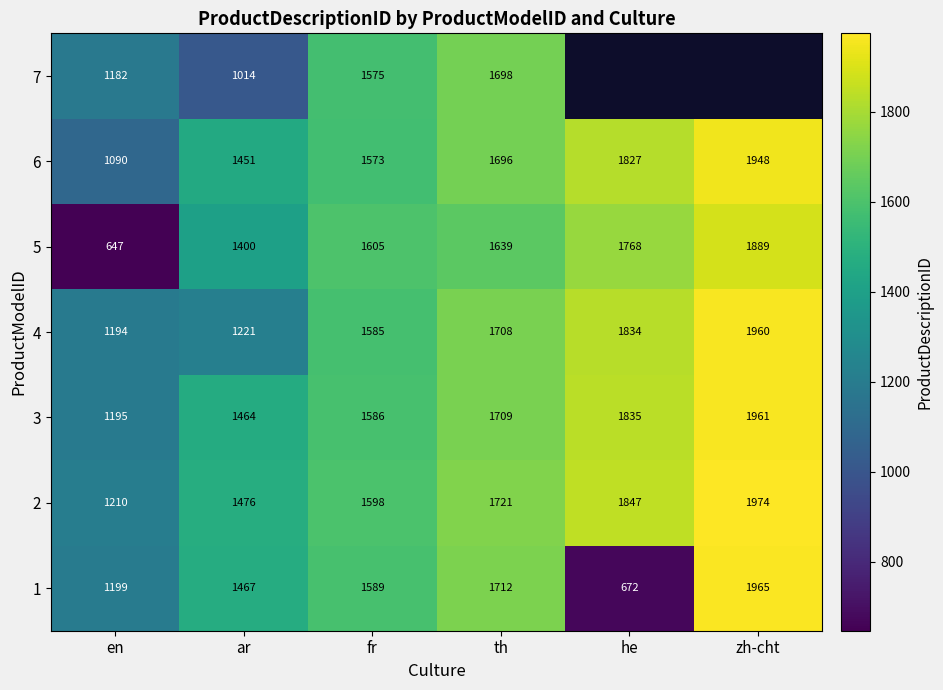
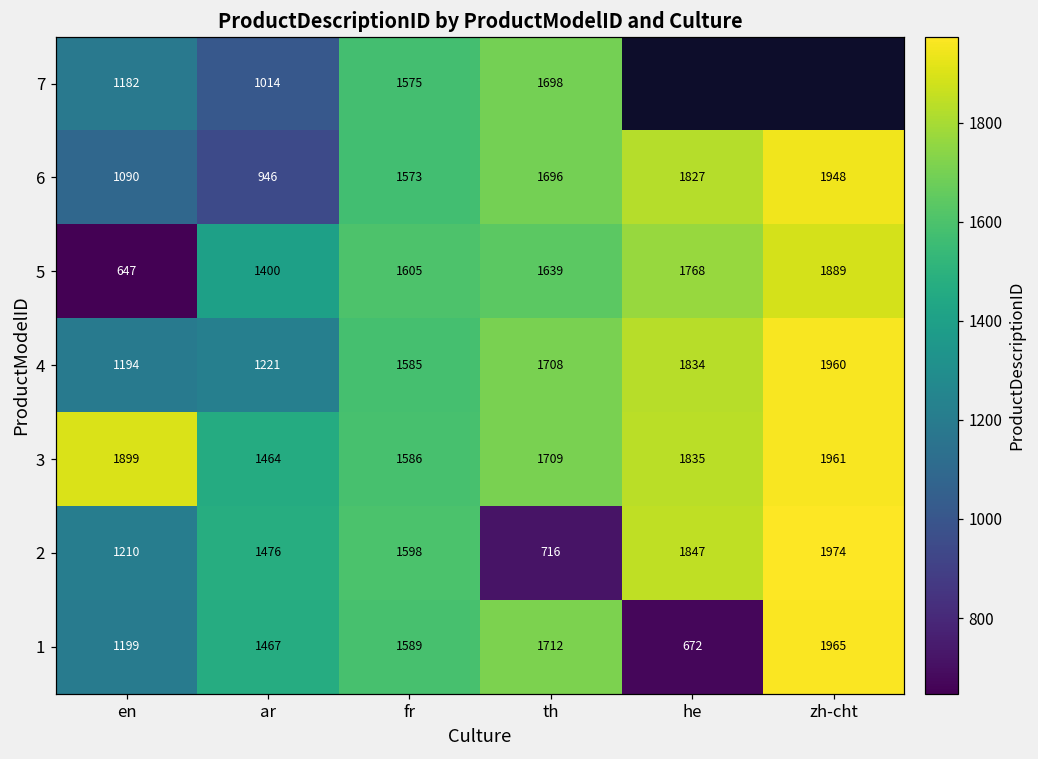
  {
    "7": {
      "en": 1182,
      "ar": 1014,
      "fr": 1575,
      "th": 1698
    },
    "6": {
      "en": 1090,
-     "ar": 1451,
+     "ar": 946,
      "fr": 1573,
      "th": 1696,
      "he": 1827,
      "zh-cht": 1948
    },
    "5": {
      "en": 647,
      "ar": 1400,
      "fr": 1605,
      "th": 1639,
      "he": 1768,
      "zh-cht": 1889
    },
    "4": {
      "en": 1194,
      "ar": 1221,
      "fr": 1585,
      "th": 1708,
      "he": 1834,
      "zh-cht": 1960
    },
    "3": {
-     "en": 1195,
+     "en": 1899,
      "ar": 1464,
      "fr": 1586,
      "th": 1709,
      "he": 1835,
      "zh-cht": 1961
    },
    "2": {
      "en": 1210,
      "ar": 1476,
      "fr": 1598,
-     "th": 1721,
+     "th": 716,
      "he": 1847,
      "zh-cht": 1974
    },
    "1": {
      "en": 1199,
      "ar": 1467,
      "fr": 1589,
      "th": 1712,
      "he": 672,
      "zh-cht": 1965
    }
  }
